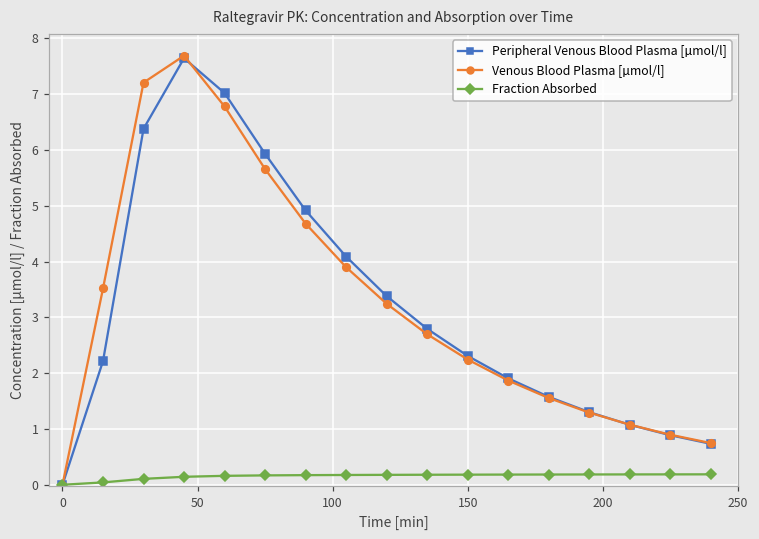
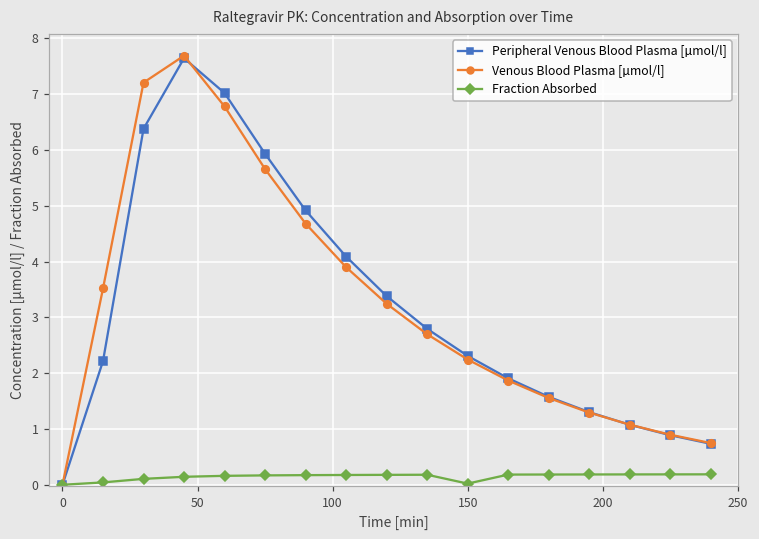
  {
    "Peripheral Venous Blood Plasma [µmol/l]": {
      "150": 2.3
    },
    "Venous Blood Plasma [µmol/l]": {
      "150": 2.2
    },
    "Fraction Absorbed": {
-     "150": 0.2
+     "150": 0.0
    }
  }
